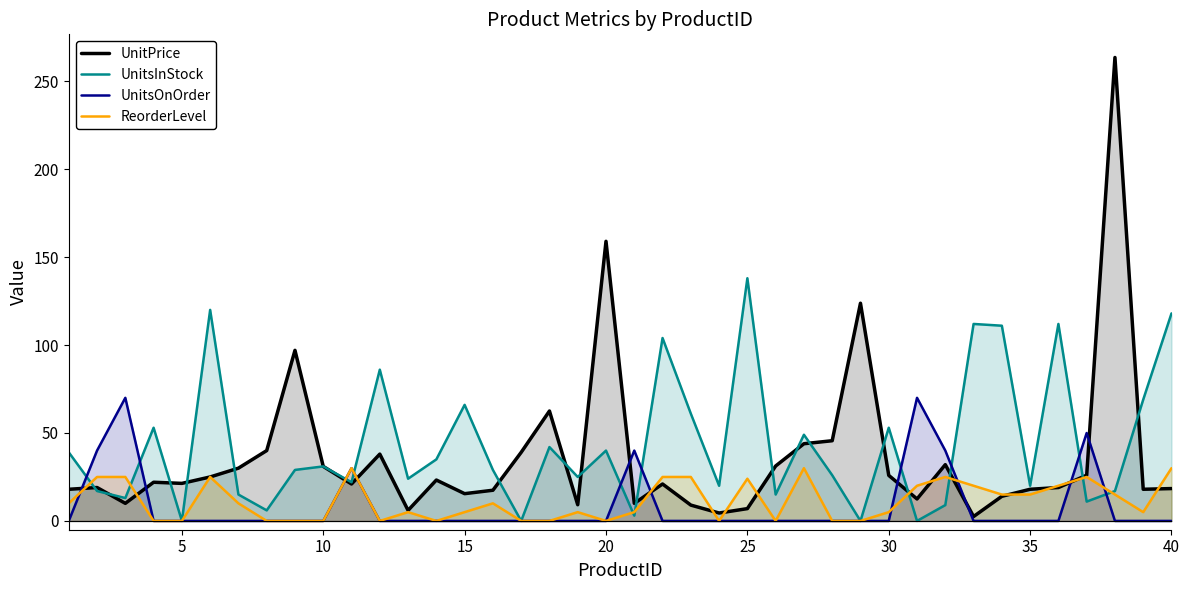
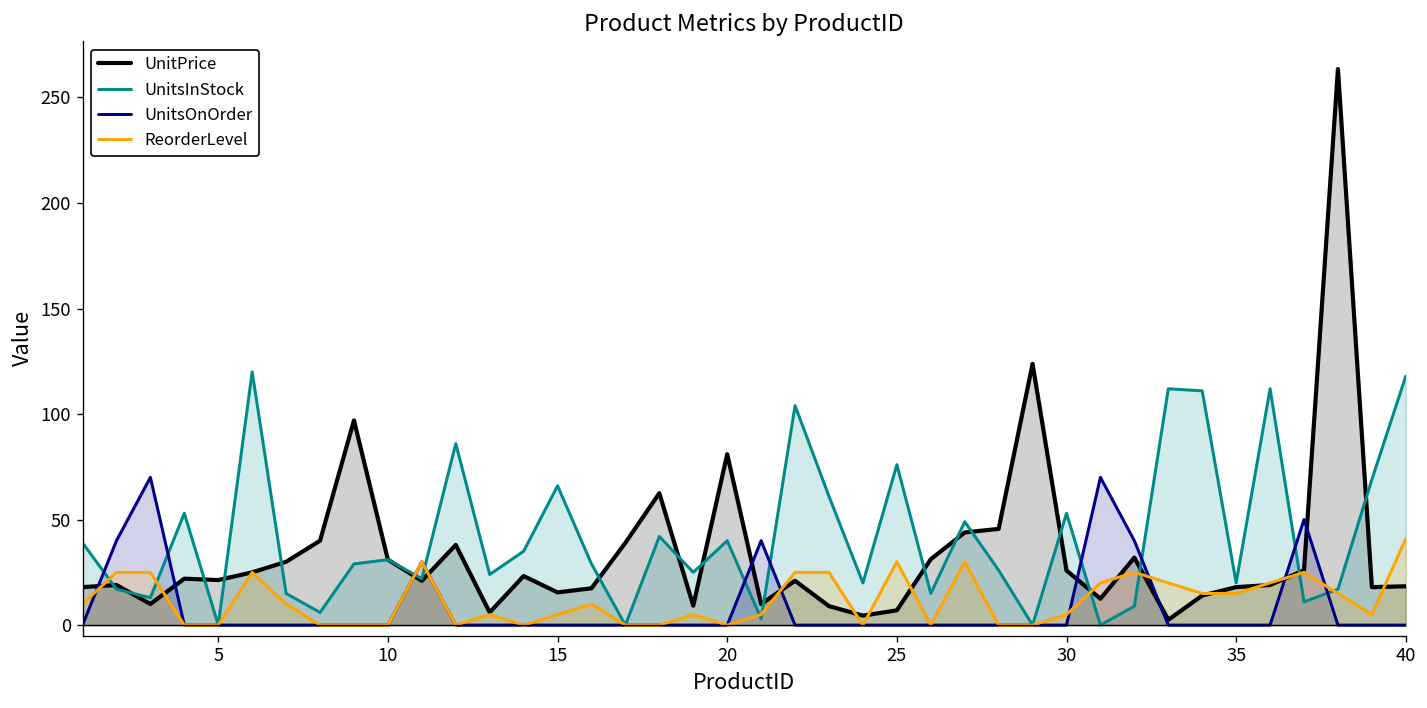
  {
    "UnitPrice": {
      "5": 21,
      "15": 16,
-     "20": 159,
+     "20": 81,
      "25": 7,
      "30": 26,
      "35": 18,
      "40": 18
    },
    "UnitsInStock": {
      "15": 66,
      "20": 40,
-     "25": 138,
+     "25": 76,
      "30": 53,
      "35": 20,
      "40": 118
    },
    "UnitsOnOrder": {
      "15": 0,
      "25": 0,
      "30": 0,
      "35": 0,
      "40": 0
    },
    "ReorderLevel": {
      "15": 5,
-     "25": 24,
+     "25": 30,
      "30": 5,
      "35": 15,
-     "40": 30
+     "40": 41
    }
  }
